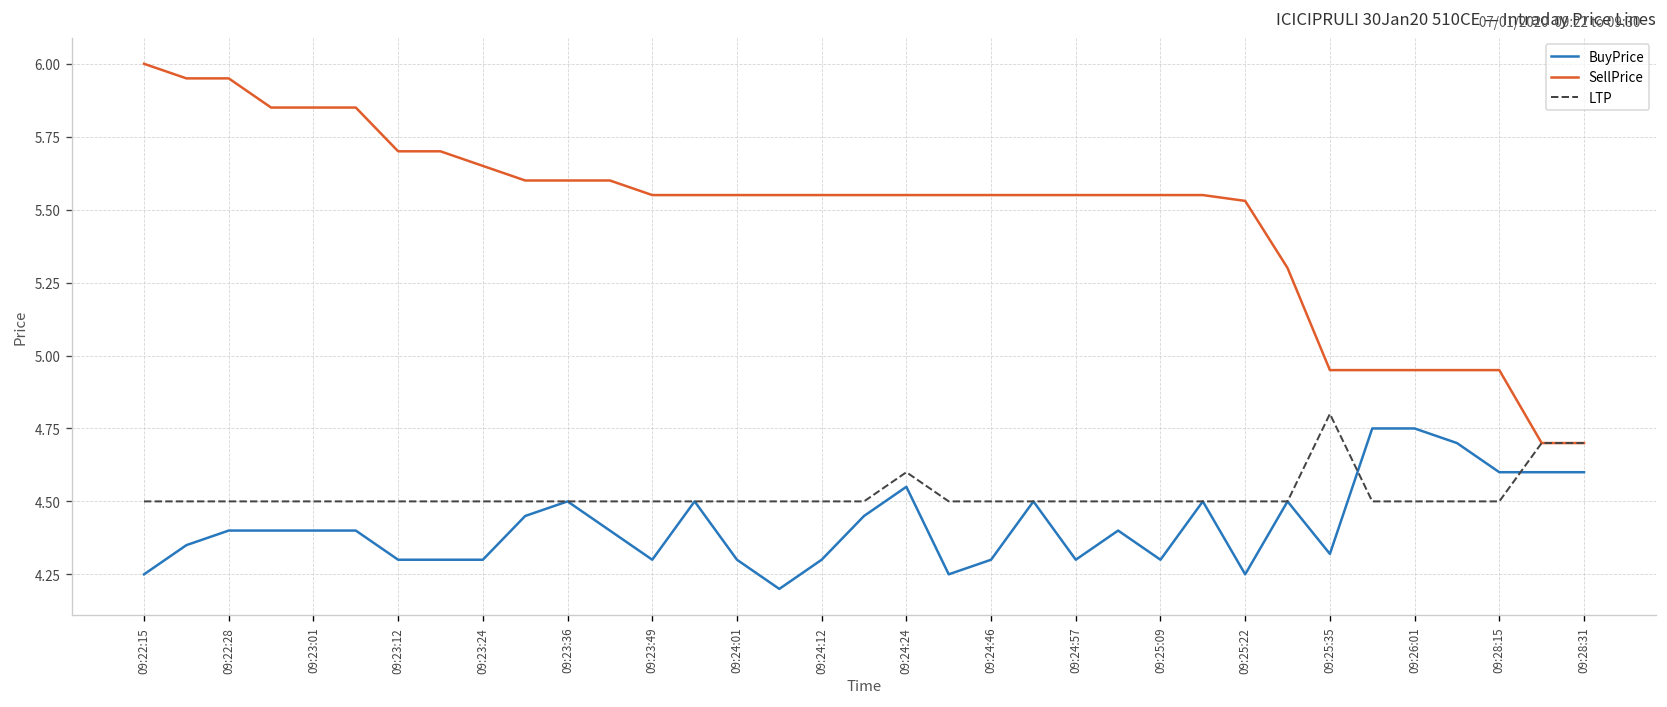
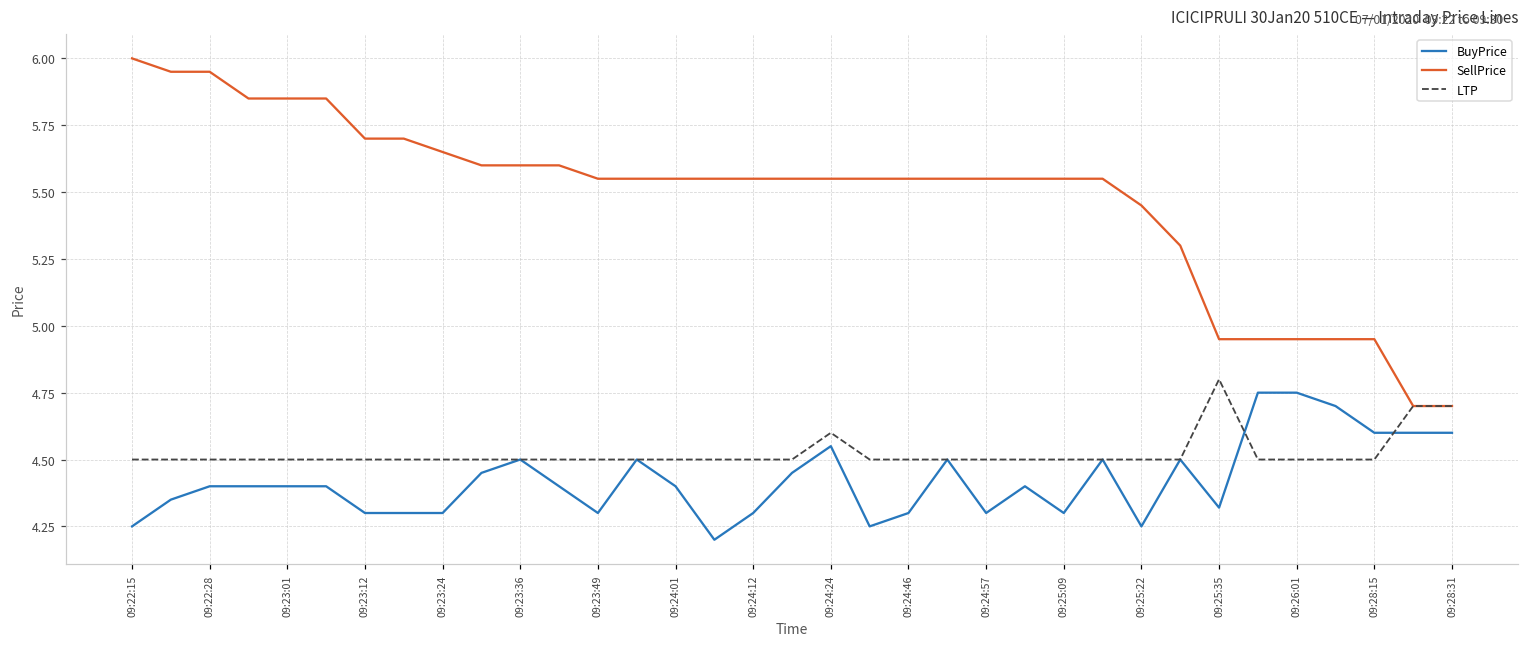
  {
    "BuyPrice": {
      "09:22:15": 4.25,
      "09:22:28": 4.4,
      "09:23:01": 4.4,
      "09:23:12": 4.3,
      "09:23:24": 4.3,
      "09:23:49": 4.3,
-     "09:24:01": 4.3,
+     "09:24:01": 4.4,
      "09:24:12": 4.3,
      "09:24:24": 4.55,
      "09:24:46": 4.3,
      "09:24:57": 4.3,
      "09:25:09": 4.3,
      "09:25:22": 4.25,
      "09:25:35": 4.32,
      "09:26:01": 4.75,
      "09:28:15": 4.6,
      "09:28:31": 4.6
    },
    "SellPrice": {
      "09:22:15": 6.00,
      "09:22:28": 5.95,
      "09:23:01": 5.85,
      "09:23:12": 5.70,
      "09:23:24": 5.65,
      "09:23:36": 5.60,
      "09:23:49": 5.55,
      "09:24:01": 5.55,
      "09:24:12": 5.55,
      "09:24:24": 5.55,
      "09:24:46": 5.55,
      "09:24:57": 5.55,
      "09:25:09": 5.55,
-     "09:25:22": 5.53,
+     "09:25:22": 5.45,
      "09:25:35": 4.95,
      "09:26:01": 4.95,
      "09:28:15": 4.95
    },
    "LTP": {
      "09:22:15": 4.50,
      "09:22:28": 4.50,
      "09:23:01": 4.50,
      "09:23:12": 4.50,
      "09:23:24": 4.50,
      "09:23:49": 4.50,
      "09:24:01": 4.50,
      "09:24:12": 4.50,
      "09:24:24": 4.60,
      "09:24:46": 4.50,
      "09:24:57": 4.50,
      "09:25:09": 4.50,
      "09:25:22": 4.50,
      "09:25:35": 4.80,
      "09:26:01": 4.50,
      "09:28:15": 4.50
    }
  }
